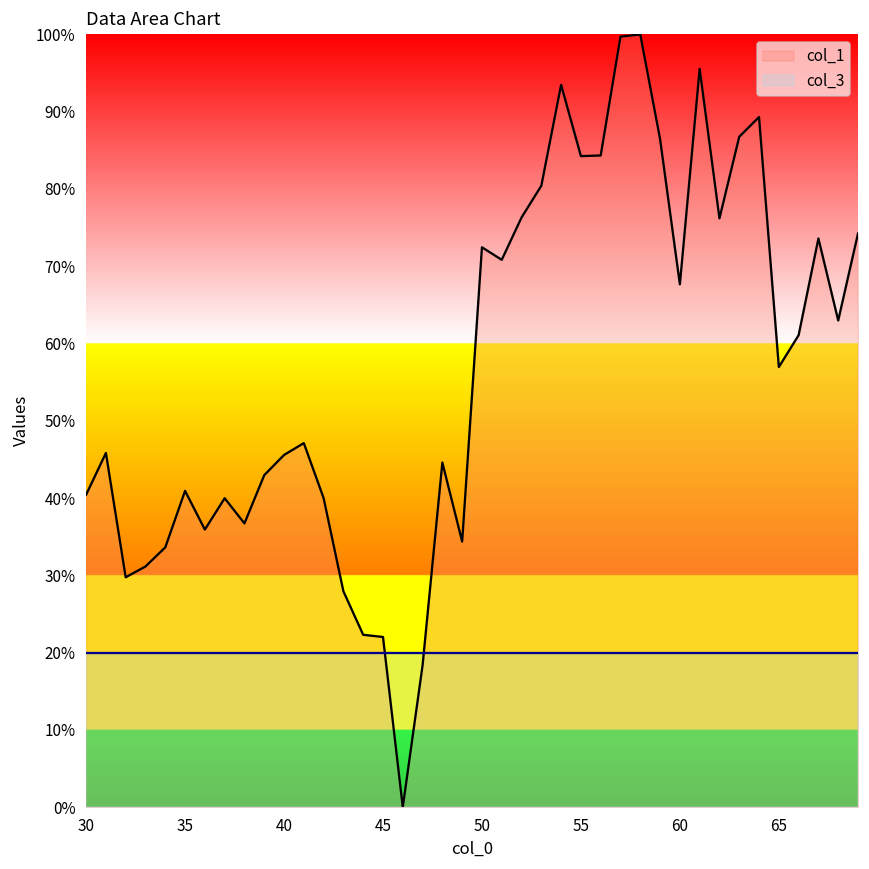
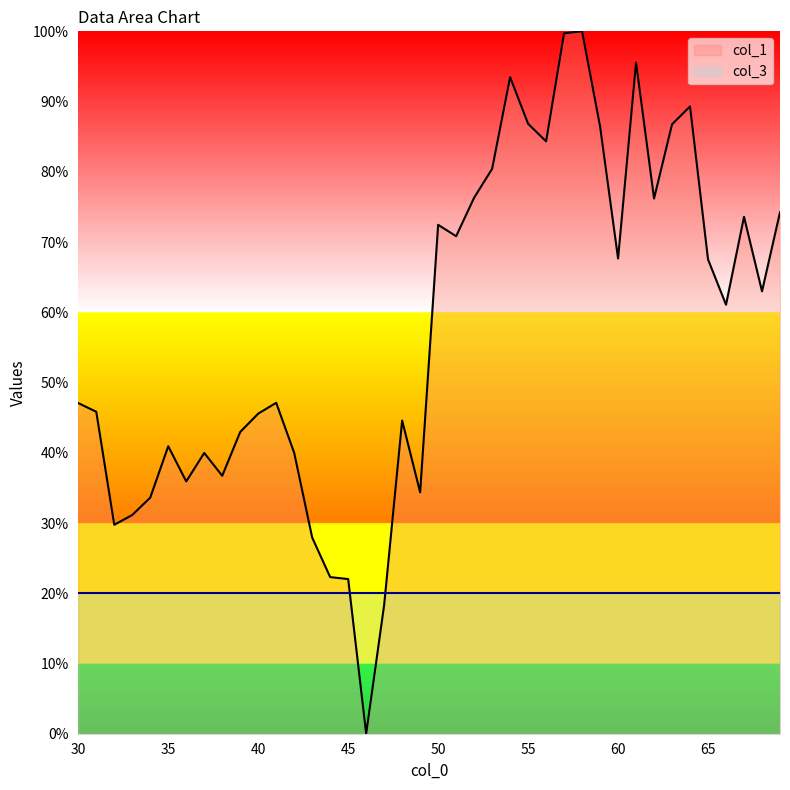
  {
    "col_1": {
-     "30": "40%",
+     "30": "47%",
      "35": "41%",
      "40": "46%",
      "45": "22%",
      "50": "72%",
-     "55": "84%",
+     "55": "87%",
      "60": "68%",
-     "65": "57%"
+     "65": "68%"
    },
    "col_3": {
      "30": "20%",
      "35": "20%",
      "40": "20%",
      "45": "20%",
      "50": "20%",
      "55": "20%",
      "60": "20%",
      "65": "20%"
    }
  }
